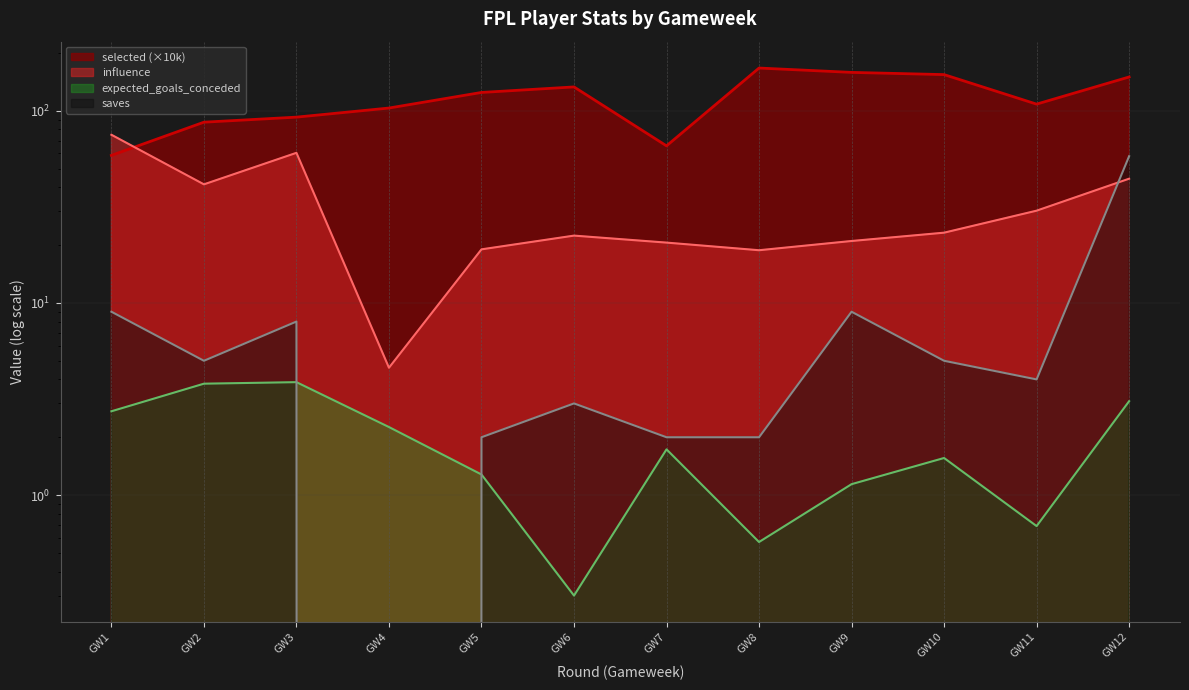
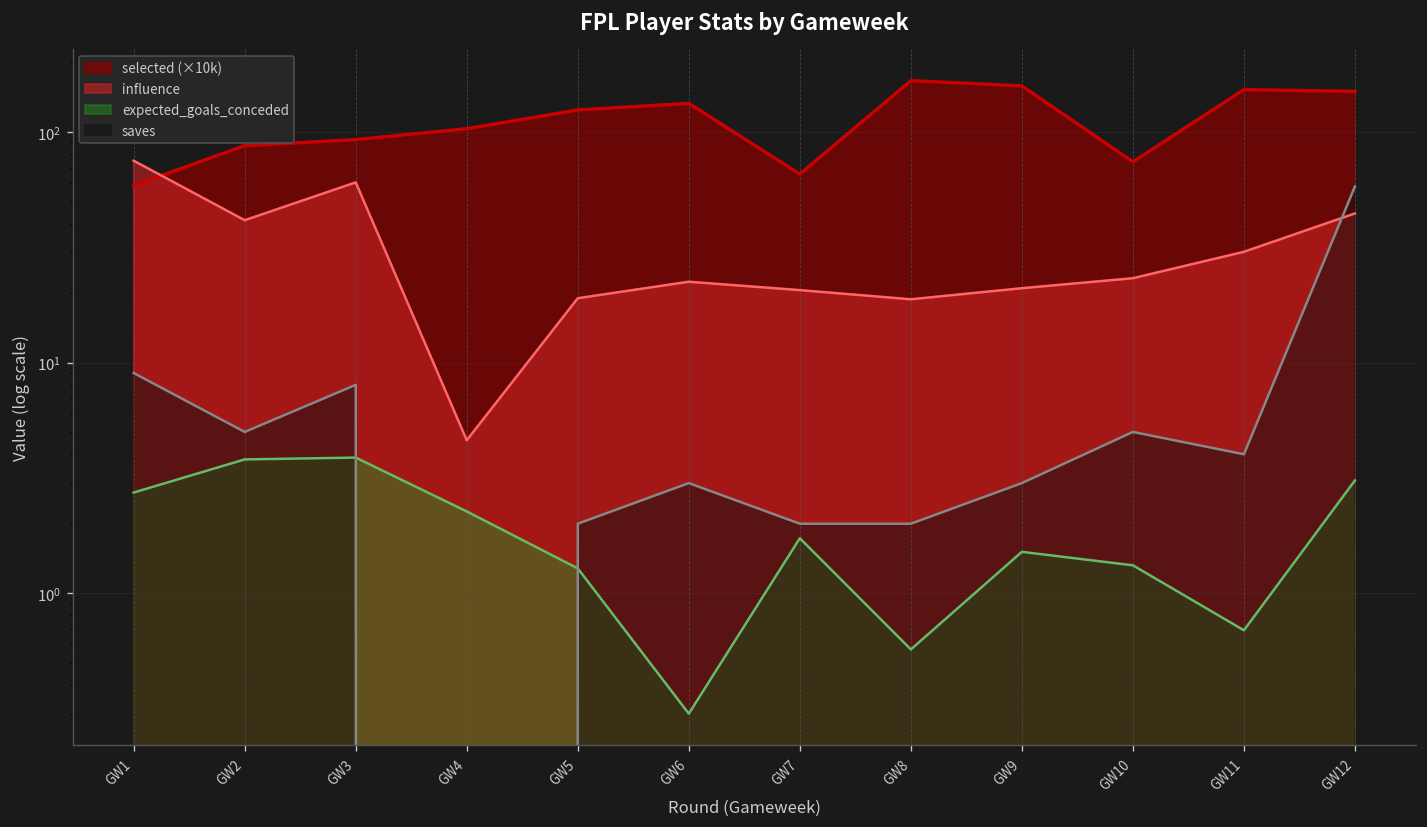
  {
    "selected (×10k)": {
      "GW1": 59,
      "GW2": 90,
      "GW3": 90,
      "GW4": 100,
      "GW5": 120,
      "GW6": 130,
      "GW7": 66,
      "GW8": 170,
      "GW9": 160,
-     "GW10": 150,
-     "GW11": 110,
+     "GW10": 74,
+     "GW11": 150,
      "GW12": 150
    },
    "influence": {
      "GW1": 75,
      "GW2": 41,
      "GW3": 60,
      "GW4": 4.6,
      "GW5": 19,
      "GW6": 22,
      "GW7": 21,
      "GW8": 19,
      "GW9": 21,
      "GW10": 23,
      "GW11": 30,
      "GW12": 44
    },
    "expected_goals_conceded": {
      "GW1": 2.7,
      "GW2": 3.8,
      "GW3": 3.9,
      "GW4": 2.3,
      "GW5": 1.3,
      "GW6": 0.3,
      "GW7": 1.7,
      "GW8": 0.57,
-     "GW9": 1.1,
-     "GW10": 1.6,
+     "GW9": 1.5,
+     "GW10": 1.3,
      "GW11": 0.7,
      "GW12": 3.1
    },
    "saves": {
      "GW1": 9,
      "GW2": 5,
      "GW3": 8,
      "GW5": 2,
      "GW6": 3,
      "GW7": 2,
      "GW8": 2,
-     "GW9": 9,
+     "GW9": 3,
      "GW10": 5,
      "GW11": 4,
      "GW12": 58
    }
  }
